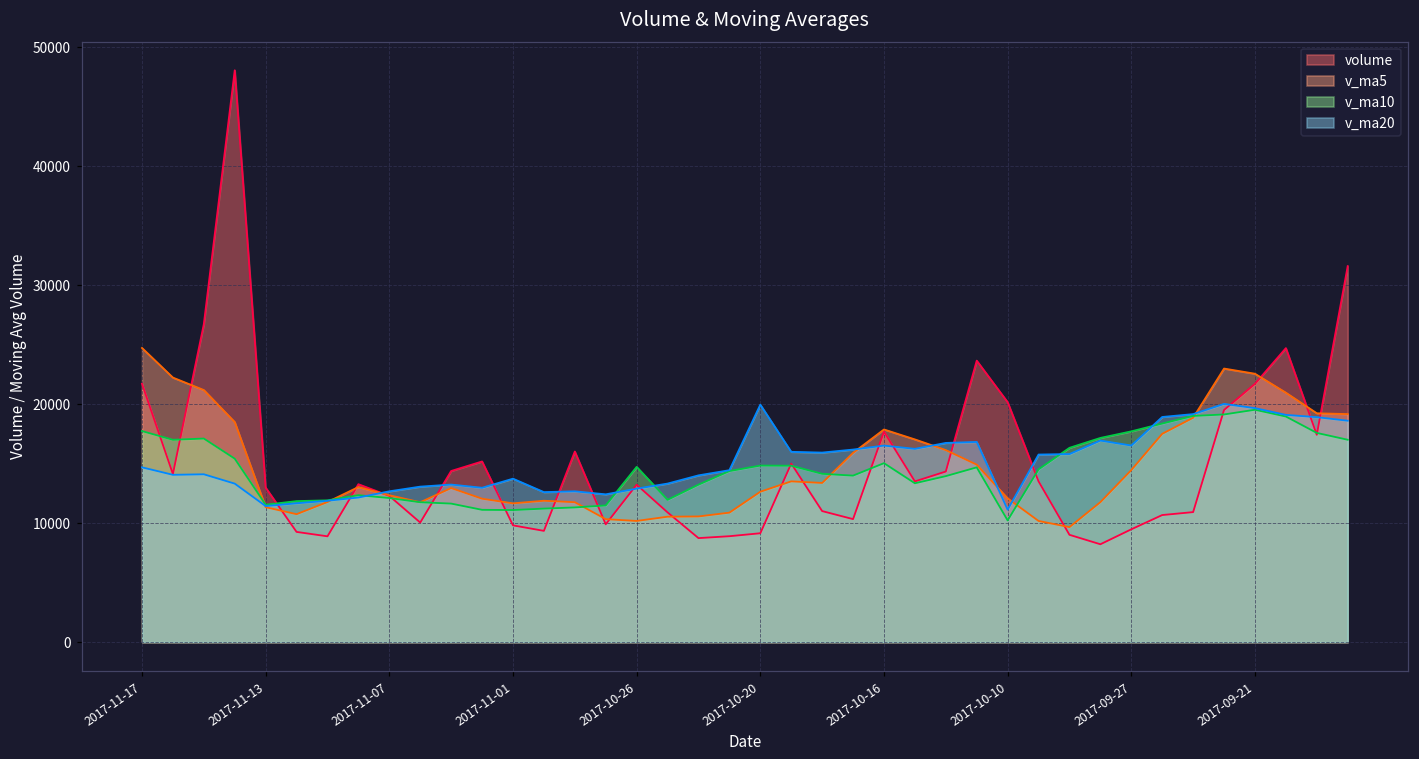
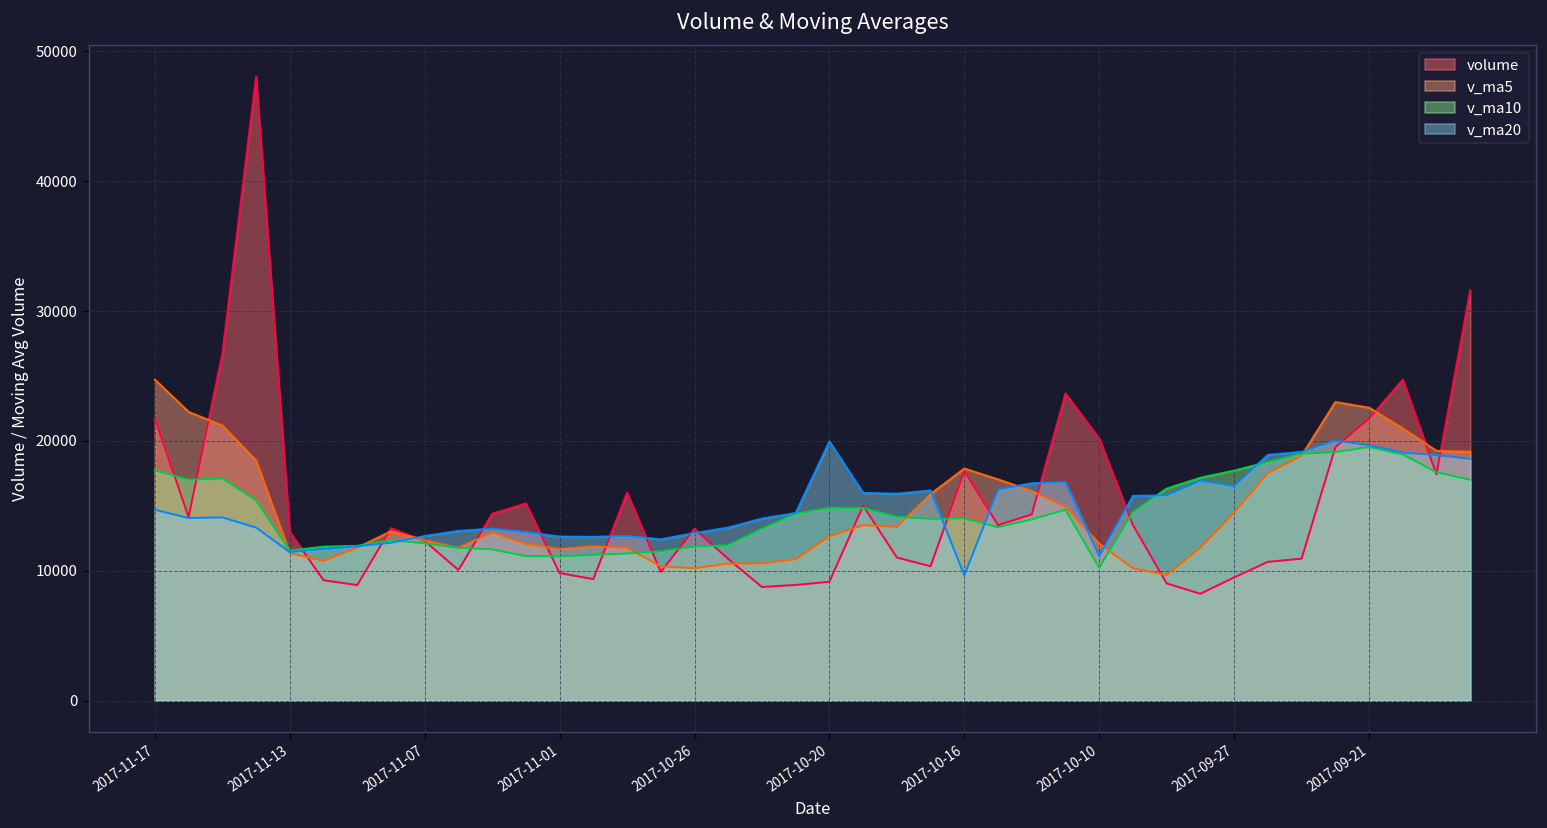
  {
    "v_ma10": {
      "2017-11-17": 17700,
      "2017-11-01": 11100,
-     "2017-10-26": 14700,
+     "2017-10-26": 11800,
      "2017-10-20": 14800,
-     "2017-10-16": 15000,
+     "2017-10-16": 14000,
      "2017-10-10": 10200,
      "2017-09-27": 17700
    },
    "v_ma20": {
      "2017-11-17": 14700,
      "2017-11-07": 12700,
-     "2017-11-01": 13700,
+     "2017-11-01": 12600,
      "2017-10-26": 12900,
      "2017-10-20": 20000,
-     "2017-10-16": 16500,
+     "2017-10-16": 9600,
      "2017-10-10": 11100,
      "2017-09-27": 16500
    }
  }
